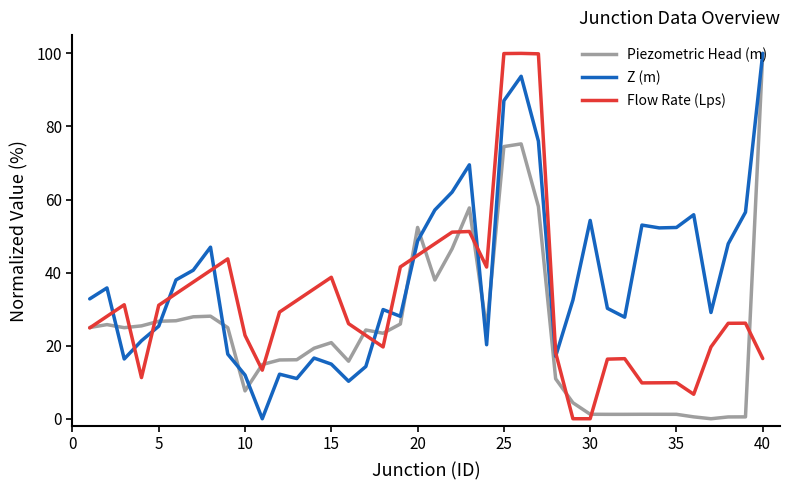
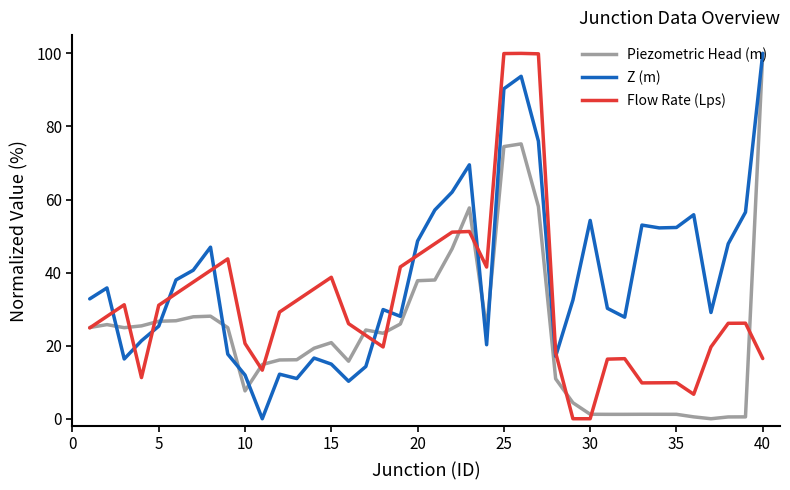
  {
    "Piezometric Head (m)": {
      "5": 27,
      "10": 8,
      "15": 21,
-     "20": 52,
+     "20": 38,
      "25": 74,
      "30": 1,
      "35": 1
    },
    "Z (m)": {
      "5": 25,
      "10": 12,
      "15": 15,
      "20": 49,
-     "25": 87,
+     "25": 90,
      "30": 54,
      "35": 52
    },
    "Flow Rate (Lps)": {
      "5": 31,
-     "10": 23,
+     "10": 21,
      "15": 39,
      "20": 45,
      "25": 100,
      "30": 0,
      "35": 10,
      "40": 16
    }
  }
